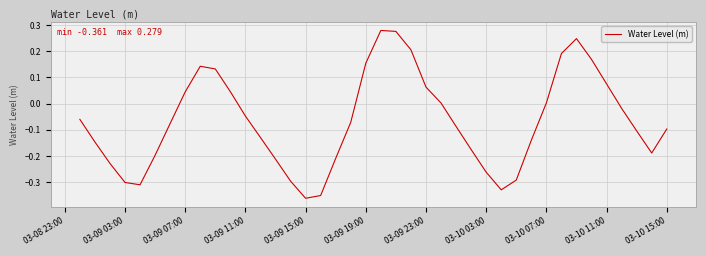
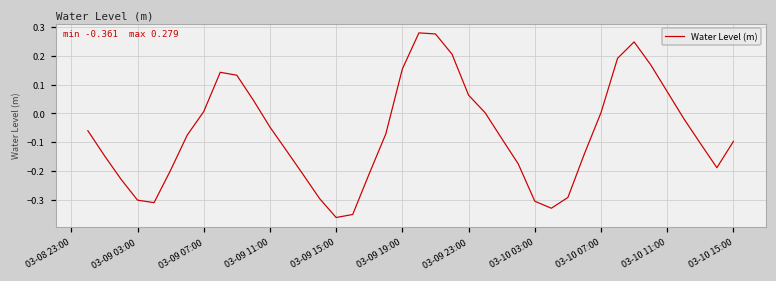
  {
    "03-09 03:00": -0.30,
-   "03-09 07:00": 0.04,
+   "03-09 07:00": 0.01,
    "03-09 11:00": -0.05,
    "03-09 15:00": -0.36,
    "03-09 19:00": 0.15,
    "03-09 23:00": 0.06,
-   "03-10 03:00": -0.26,
+   "03-10 03:00": -0.30,
    "03-10 07:00": 0.00,
    "03-10 11:00": 0.08,
    "03-10 15:00": -0.10
  }
